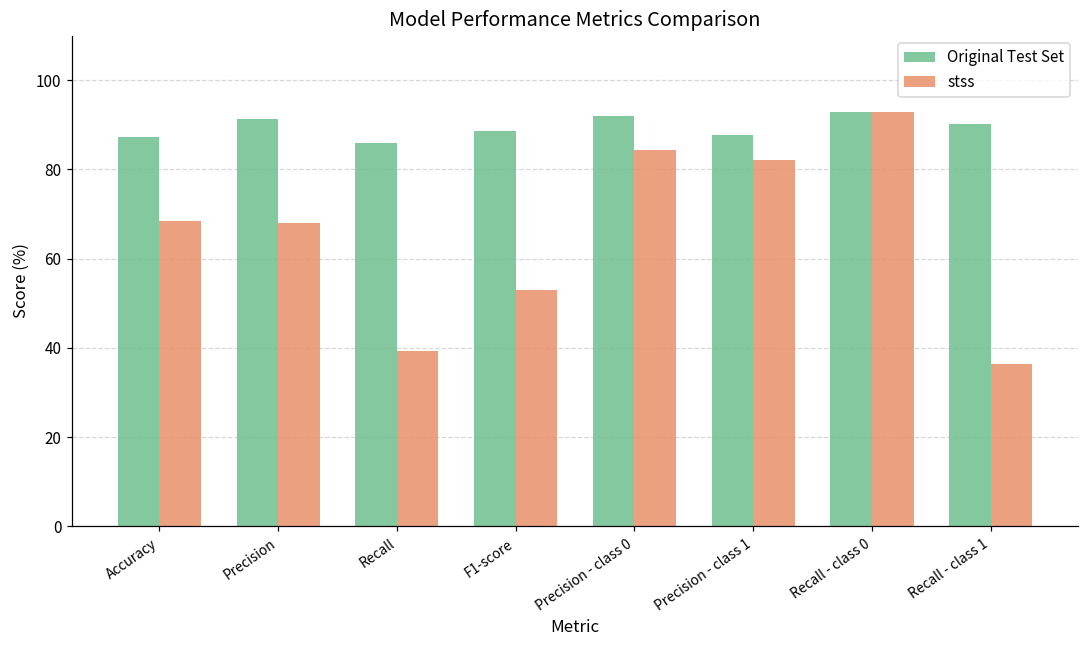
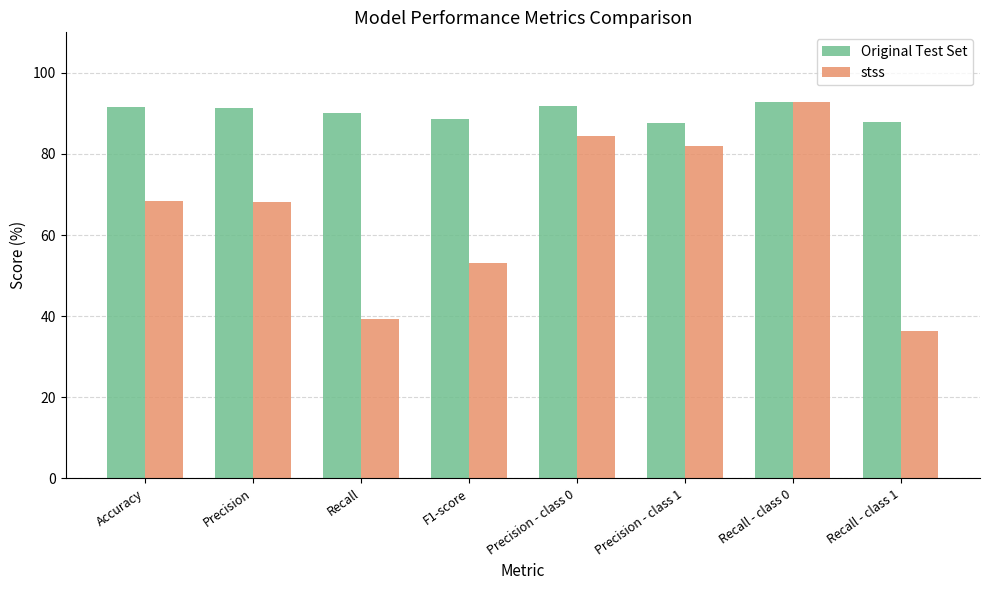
  {
    "Original Test Set": {
-     "Accuracy": 87,
+     "Accuracy": 92,
      "Precision": 91,
-     "Recall": 86,
+     "Recall": 90,
      "F1-score": 89,
      "Precision - class 0": 92,
      "Precision - class 1": 88,
      "Recall - class 0": 93,
-     "Recall - class 1": 90
+     "Recall - class 1": 88
    },
    "stss": {
      "Accuracy": 68,
      "Precision": 68,
      "Recall": 39,
      "F1-score": 53,
      "Precision - class 0": 84,
      "Precision - class 1": 82,
      "Recall - class 0": 93,
      "Recall - class 1": 36
    }
  }
